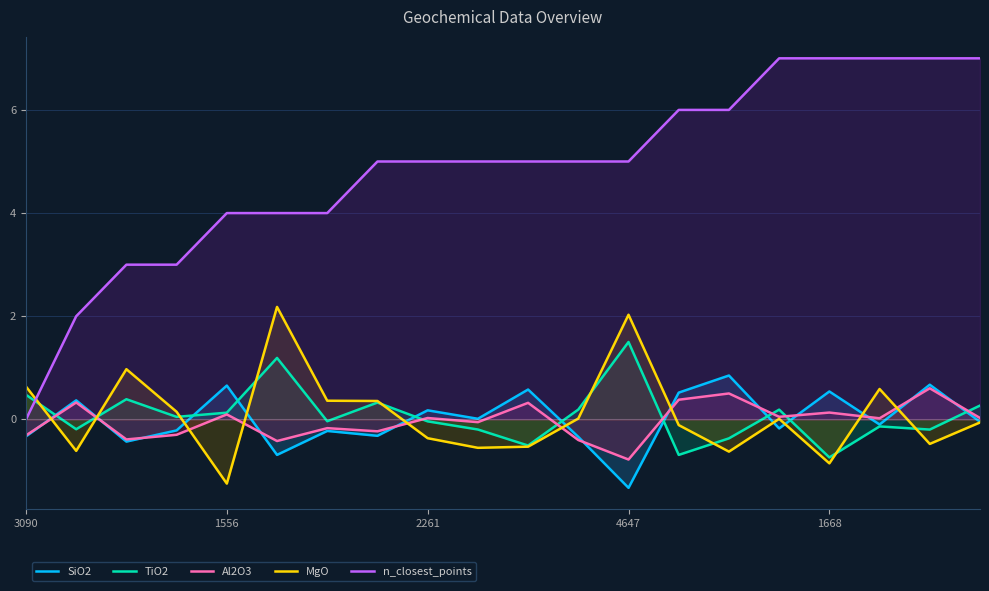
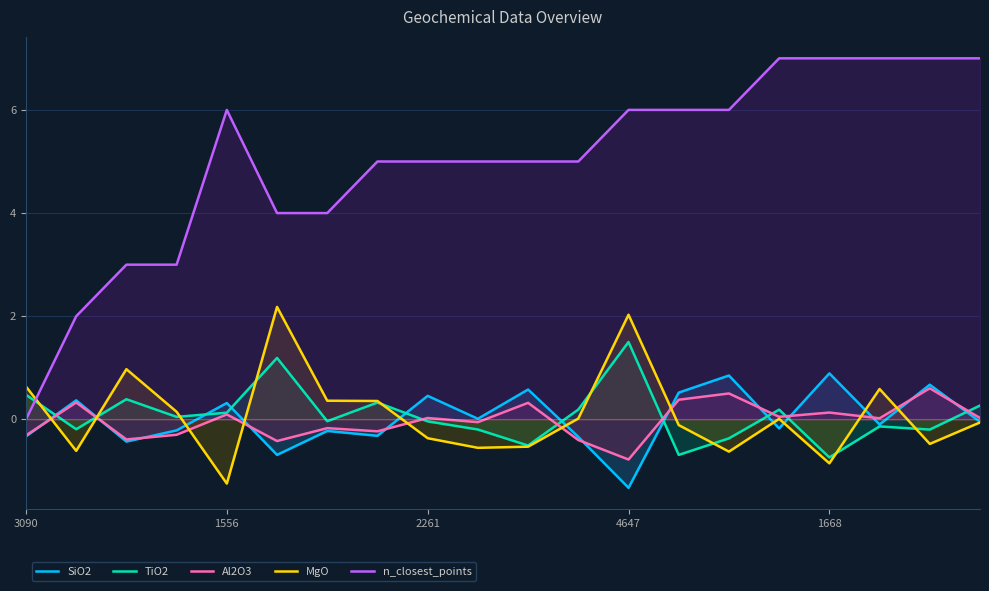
  {
    "SiO2": {
-     "1556": 0.7,
-     "2261": 0.2,
+     "1556": 0.3,
+     "2261": 0.5,
      "4647": -1.3,
-     "1668": 0.5
+     "1668": 0.9
    },
    "TiO2": {
      "1668": -0.7
    },
    "Al2O3": {
      "4647": -0.8
    },
    "MgO": {
      "1556": -1.2,
      "2261": -0.4,
      "1668": -0.9
    },
    "n_closest_points": {
-     "1556": 4,
+     "1556": 6,
      "2261": 5,
-     "4647": 5,
+     "4647": 6,
      "1668": 7
    }
  }
